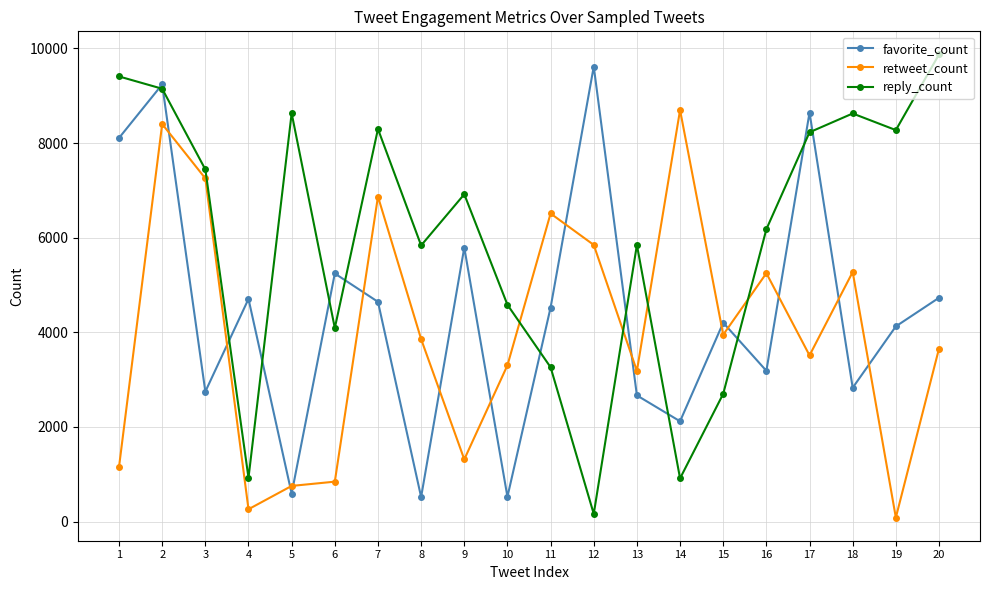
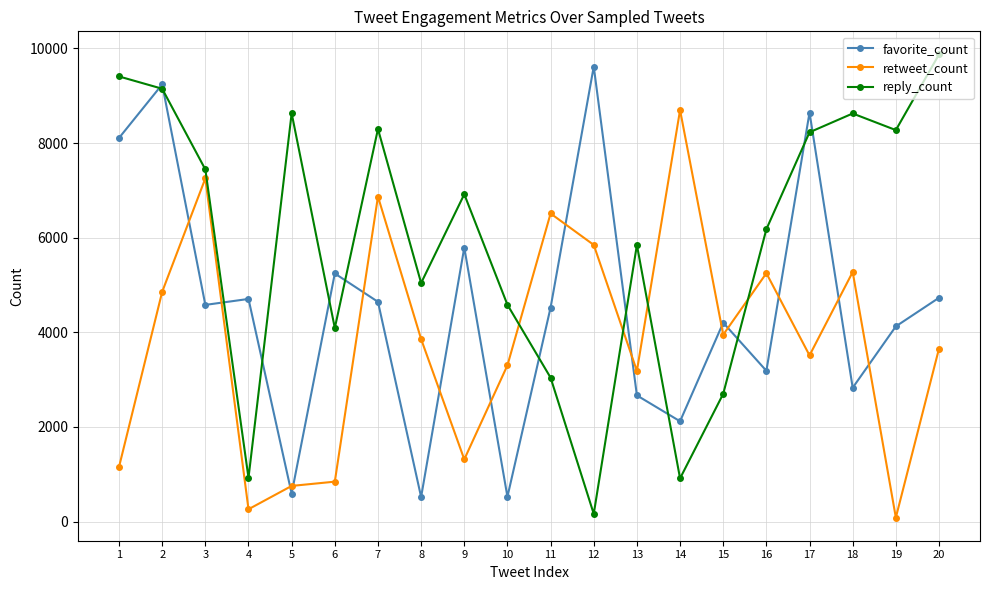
  {
    "favorite_count": {
      "1": 8100,
      "2": 9200,
-     "3": 2700,
+     "3": 4600,
      "4": 4700,
      "5": 600,
      "6": 5200,
      "7": 4600,
      "8": 500,
      "9": 5800,
      "10": 500,
      "11": 4500,
      "12": 9600,
      "13": 2700,
      "14": 2100,
      "15": 4200,
      "16": 3200,
      "17": 8600,
      "18": 2800,
      "19": 4100,
      "20": 4700
    },
    "retweet_count": {
      "1": 1200,
-     "2": 8400,
+     "2": 4900,
      "3": 7300,
      "4": 300,
      "5": 800,
      "6": 800,
      "7": 6900,
      "8": 3900,
      "9": 1300,
      "10": 3300,
      "11": 6500,
      "12": 5800,
      "13": 3200,
      "14": 8700,
      "15": 3900,
      "16": 5200,
      "17": 3500,
      "18": 5300,
      "19": 100,
      "20": 3700
    },
    "reply_count": {
      "1": 9400,
      "2": 9100,
      "3": 7400,
      "4": 900,
      "5": 8600,
      "6": 4100,
      "7": 8300,
-     "8": 5800,
+     "8": 5000,
      "9": 6900,
      "10": 4600,
-     "11": 3300,
+     "11": 3000,
      "12": 200,
      "13": 5800,
      "14": 900,
      "15": 2700,
      "16": 6200,
      "17": 8200,
      "18": 8600,
      "19": 8300
    }
  }
